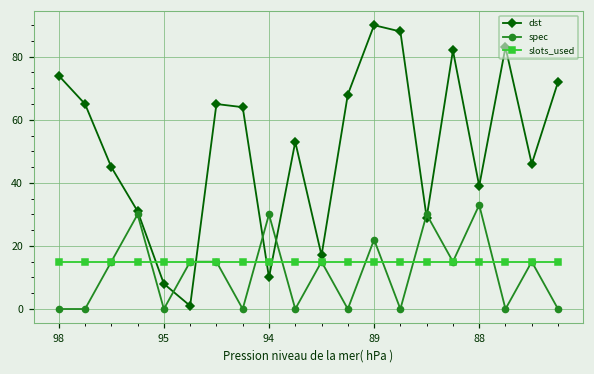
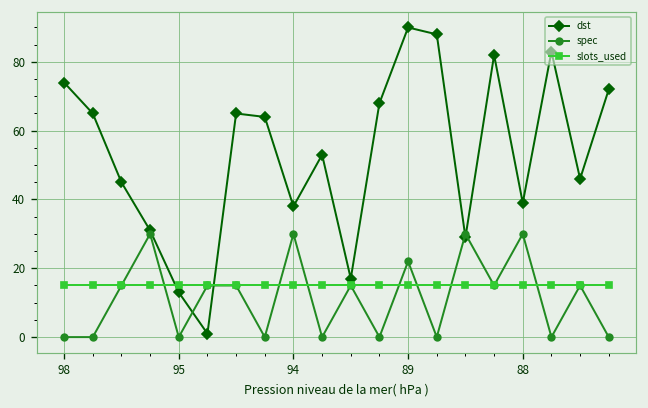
  {
    "dst": {
      "98": 74,
-     "95": 8,
-     "94": 10,
+     "95": 13,
+     "94": 38,
      "89": 90,
      "88": 39
    },
    "spec": {
      "98": 0,
      "95": 0,
      "94": 30,
      "89": 22,
-     "88": 33
+     "88": 30
    },
    "slots_used": {
      "98": 15,
      "95": 15,
      "94": 15,
      "89": 15,
      "88": 15
    }
  }
